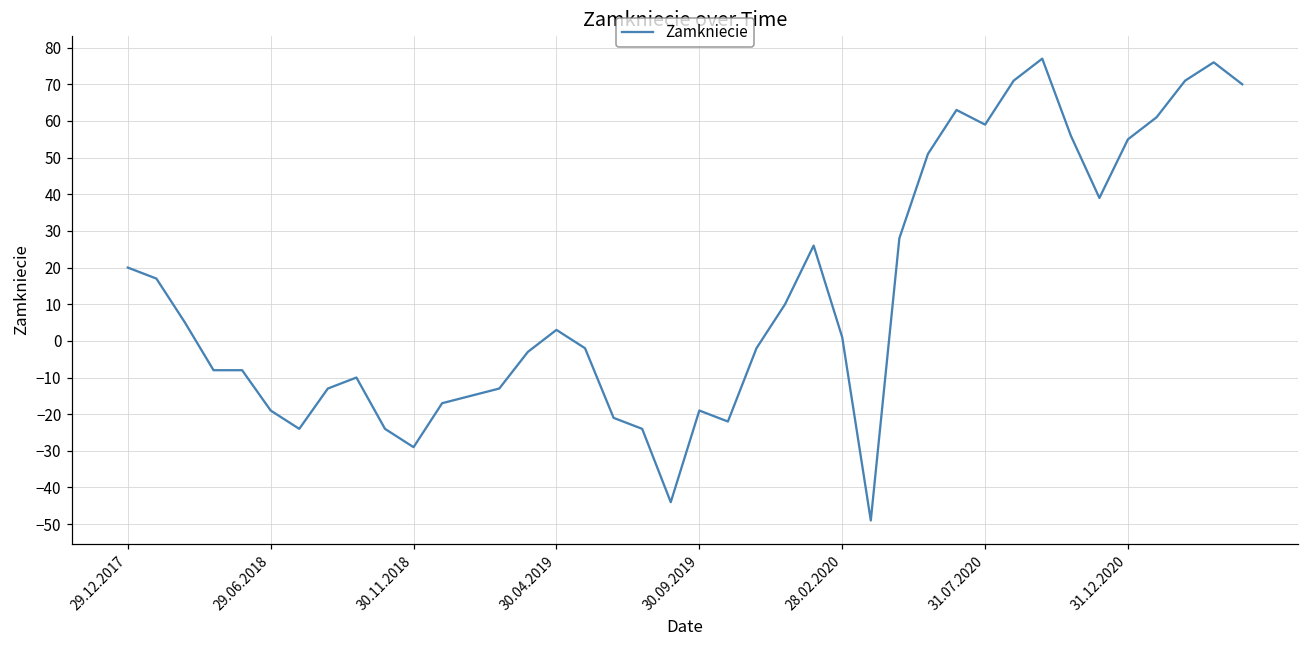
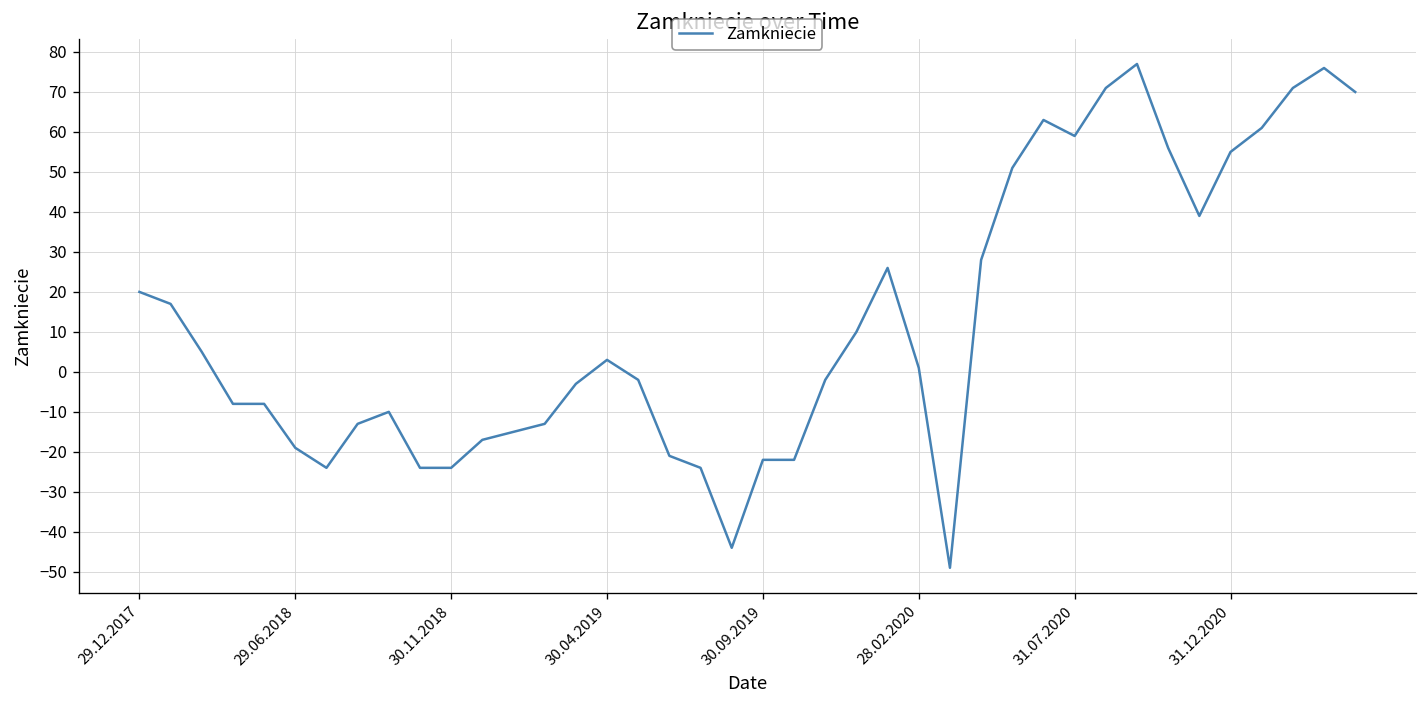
  {
    "29.12.2017": 20,
    "29.06.2018": -19,
-   "30.11.2018": -29,
+   "30.11.2018": -24,
    "30.04.2019": 3,
-   "30.09.2019": -19,
+   "30.09.2019": -22,
    "28.02.2020": 1,
    "31.07.2020": 59,
    "31.12.2020": 55
  }
